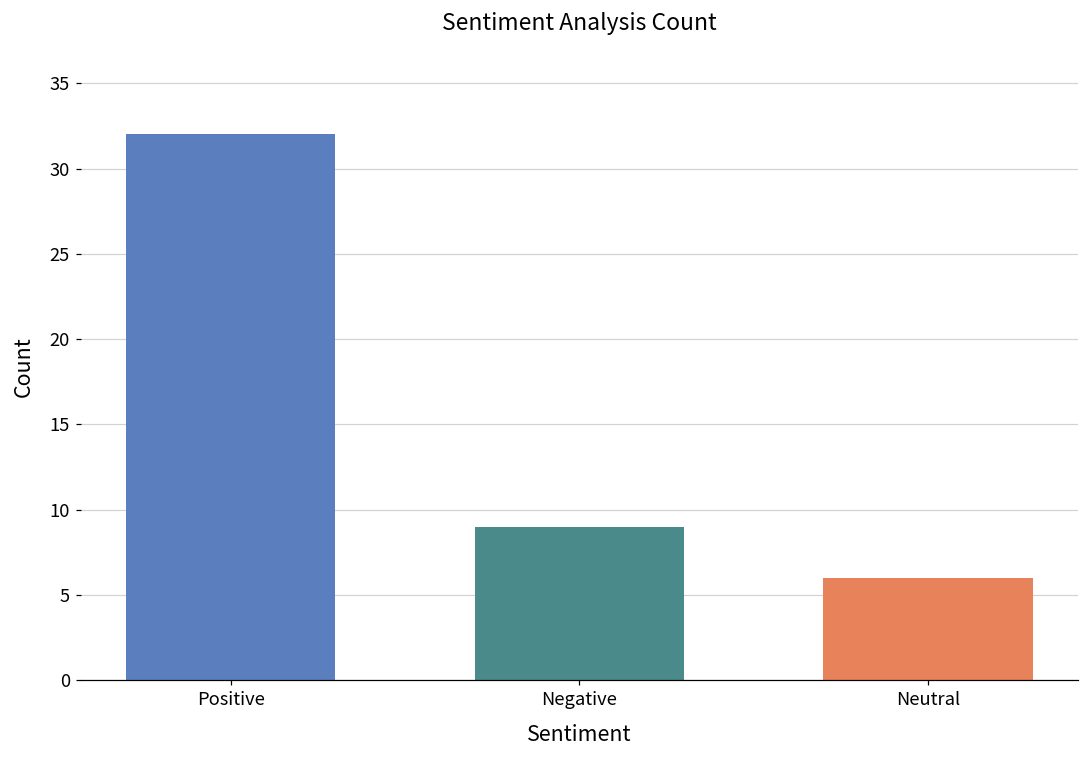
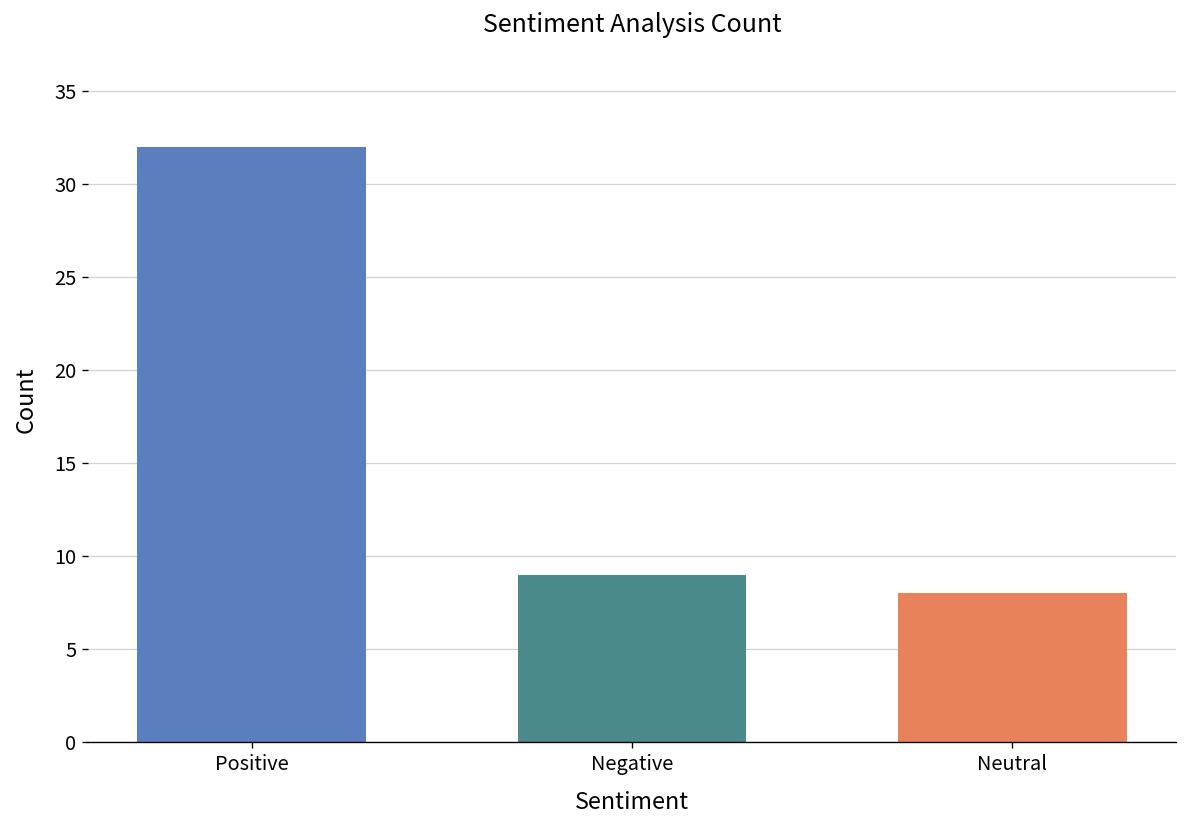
  {
    "Positive": 32,
    "Negative": 9,
-   "Neutral": 6
+   "Neutral": 8
  }
